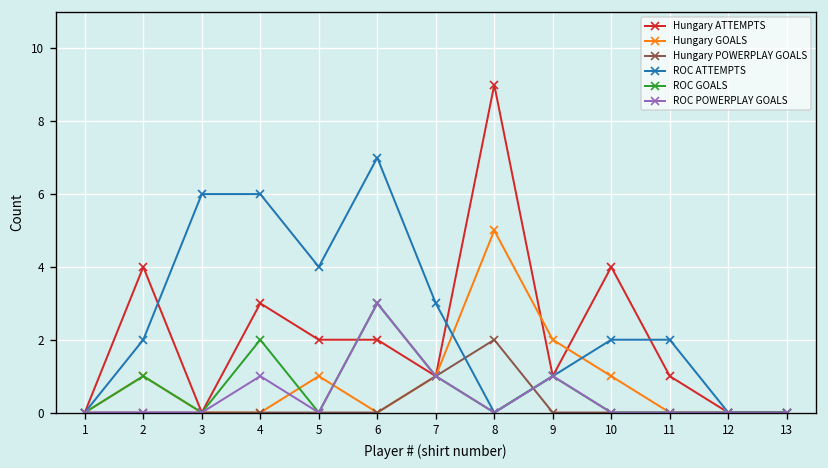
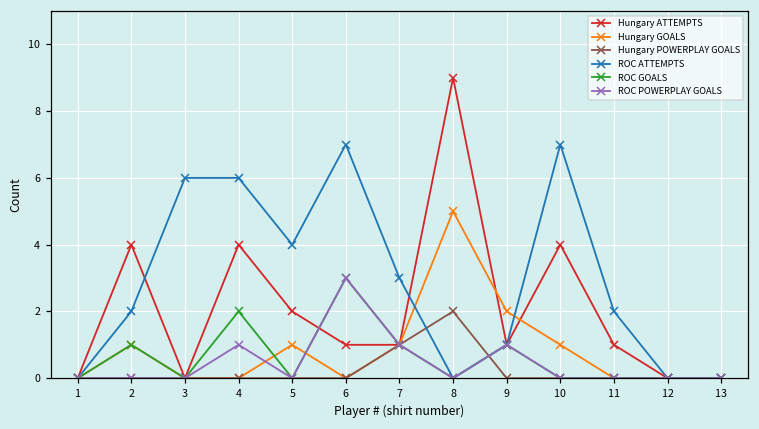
  {
    "Hungary ATTEMPTS": {
      "2": 4,
-     "4": 3,
+     "4": 4,
      "5": 2,
-     "6": 2,
+     "6": 1,
      "8": 9,
      "10": 4,
      "11": 1
    },
    "Hungary GOALS": {
      "5": 1,
      "8": 5,
      "9": 2,
      "10": 1
    },
    "Hungary POWERPLAY GOALS": {
      "8": 2,
      "9": 0
    },
    "ROC ATTEMPTS": {
      "2": 2,
      "3": 6,
      "4": 6,
      "5": 4,
      "6": 7,
      "7": 3,
-     "10": 2,
+     "10": 7,
      "11": 2
    },
    "ROC GOALS": {
      "4": 2
    },
    "ROC POWERPLAY GOALS": {
      "4": 1
    }
  }
